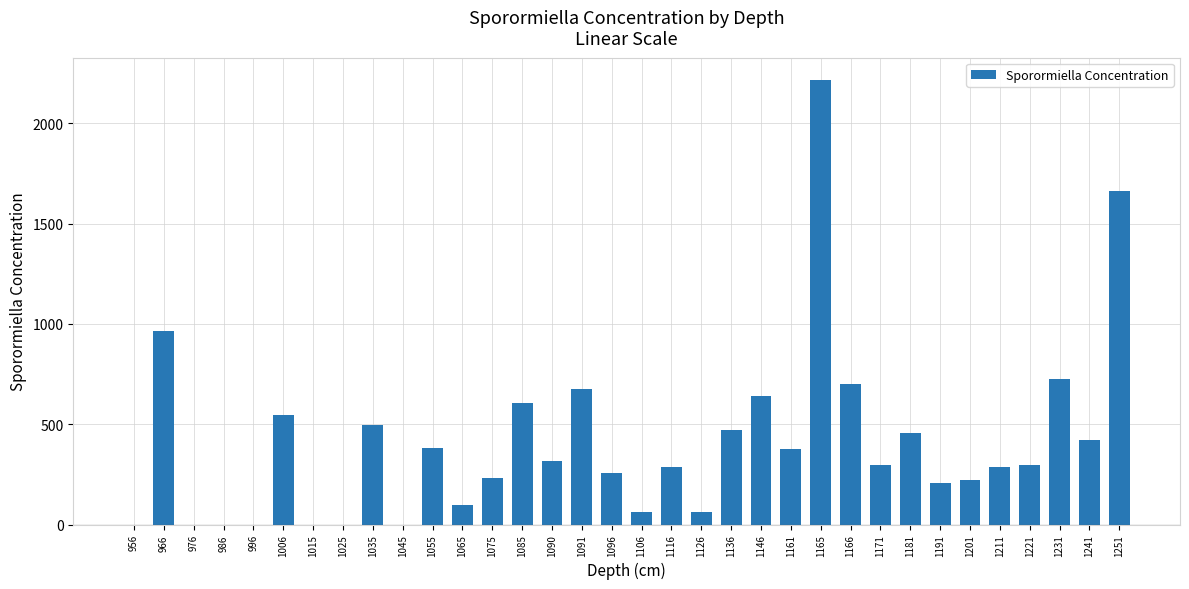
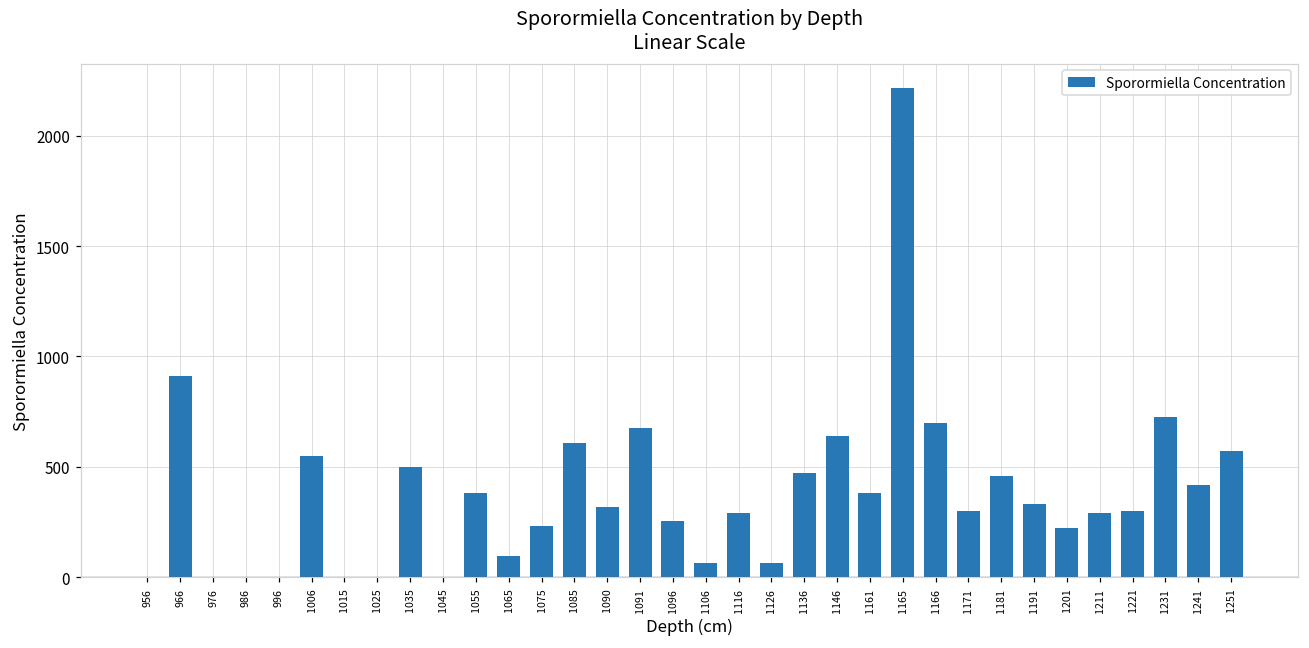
  {
    "956": 0,
-   "966": 970,
+   "966": 910,
    "976": 0,
    "986": 0,
    "996": 0,
    "1006": 550,
    "1015": 0,
    "1025": 0,
    "1035": 500,
    "1045": 0,
    "1055": 380,
    "1065": 100,
    "1075": 230,
    "1085": 610,
    "1090": 320,
    "1091": 670,
    "1096": 260,
    "1106": 60,
    "1116": 290,
    "1126": 60,
    "1136": 470,
    "1146": 640,
    "1161": 380,
    "1165": 2220,
    "1166": 700,
    "1171": 300,
    "1181": 460,
-   "1191": 200,
+   "1191": 330,
    "1201": 220,
    "1211": 290,
    "1221": 300,
    "1231": 730,
    "1241": 420,
-   "1251": 1660
+   "1251": 570
  }
